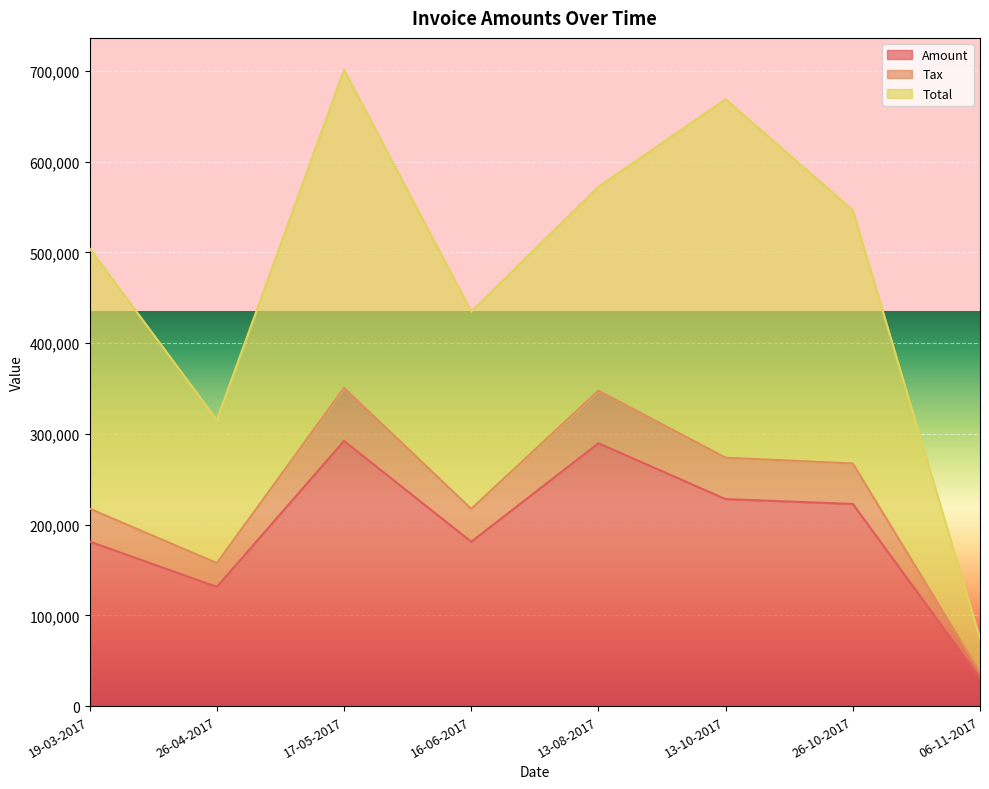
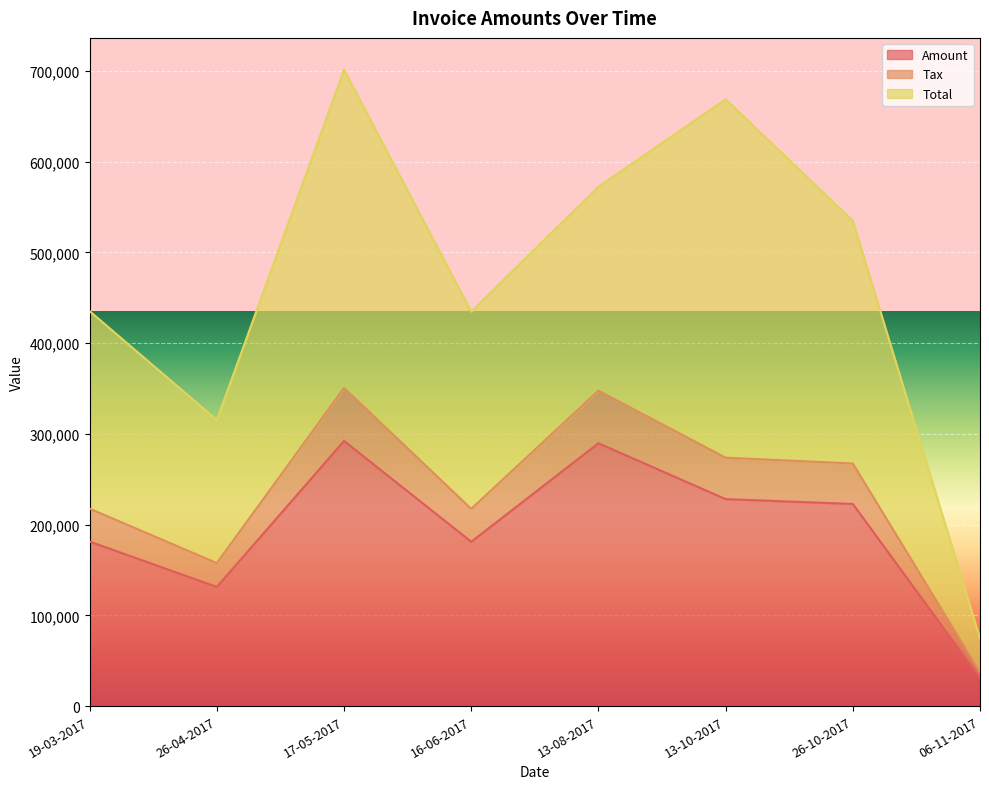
  {
    "Total": {
-     "19-03-2017": "290,000",
+     "19-03-2017": "220,000",
      "26-04-2017": "160,000",
      "17-05-2017": "350,000",
      "16-06-2017": "220,000",
      "13-08-2017": "220,000",
      "13-10-2017": "390,000",
-     "26-10-2017": "280,000",
+     "26-10-2017": "270,000",
      "06-11-2017": "40,000"
    }
  }
